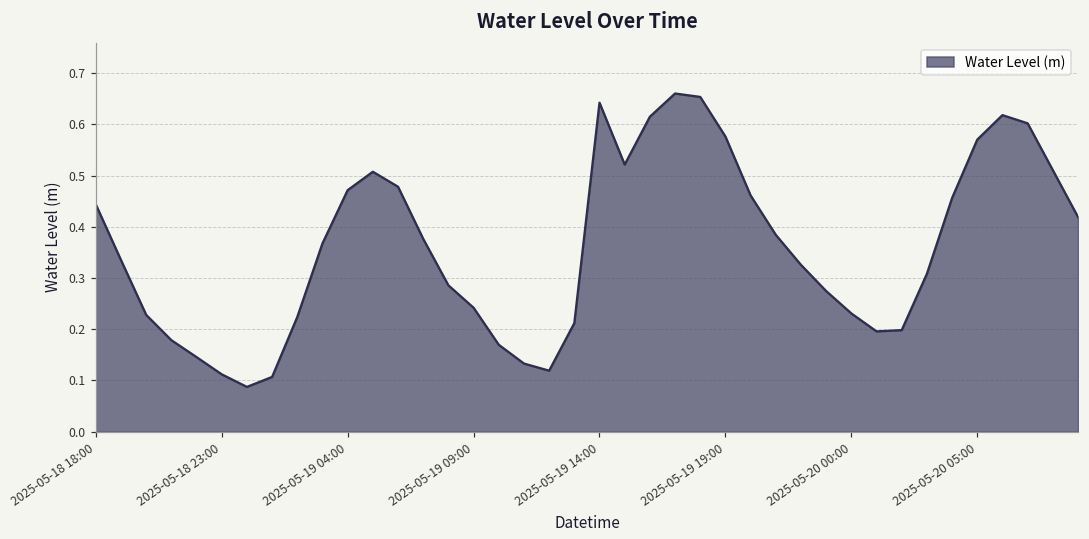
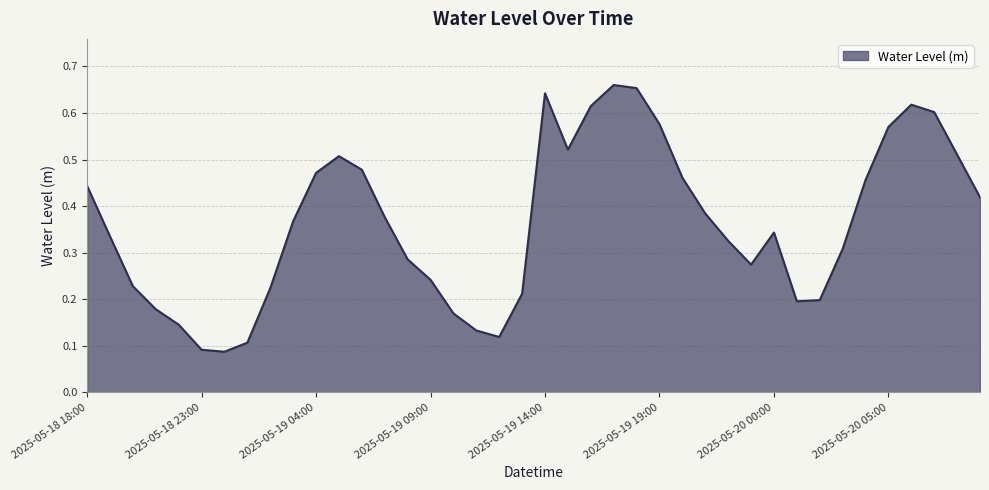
  {
    "2025-05-18 18:00": 0.44,
-   "2025-05-18 23:00": 0.11,
+   "2025-05-18 23:00": 0.09,
    "2025-05-19 04:00": 0.47,
    "2025-05-19 09:00": 0.24,
    "2025-05-19 14:00": 0.64,
    "2025-05-19 19:00": 0.58,
-   "2025-05-20 00:00": 0.23,
+   "2025-05-20 00:00": 0.34,
    "2025-05-20 05:00": 0.57
  }
